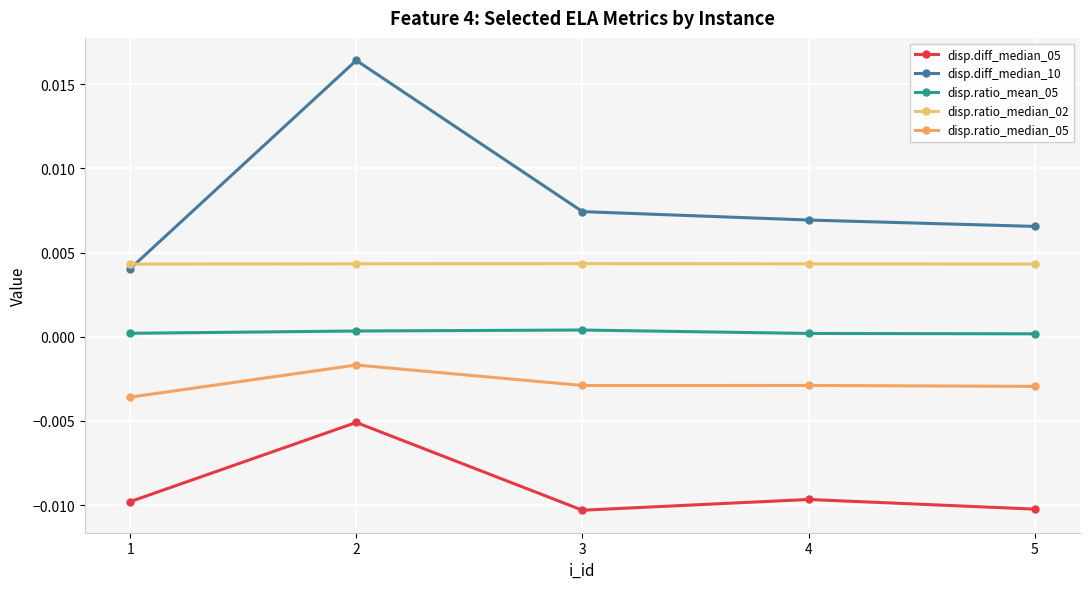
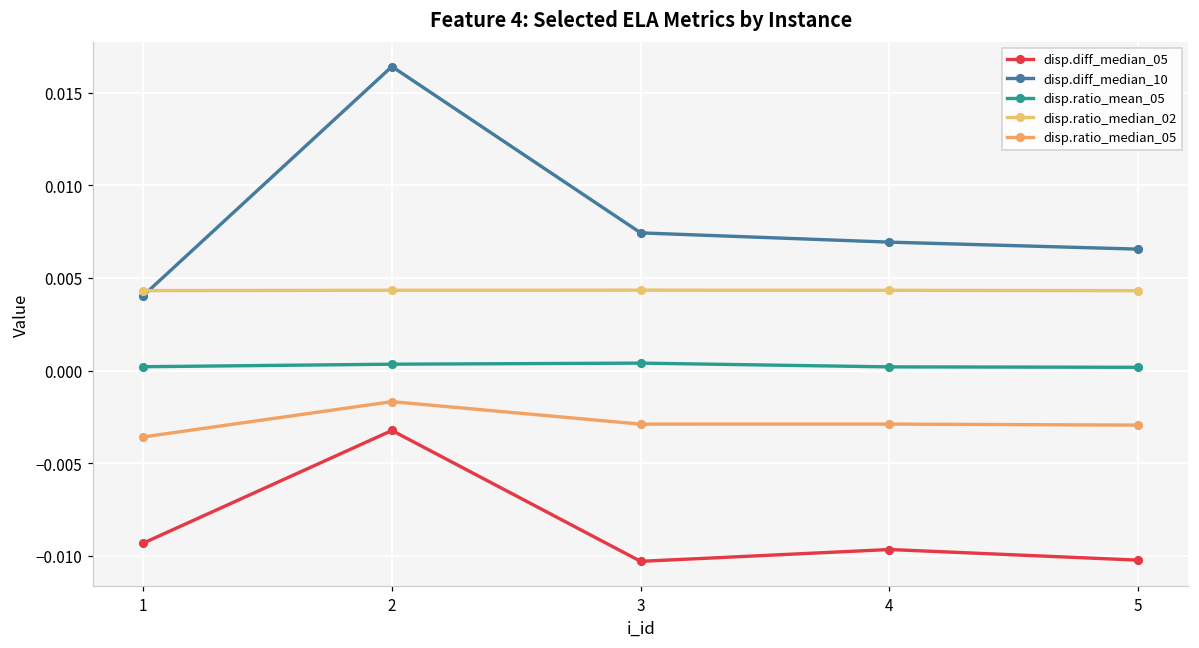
  {
    "disp.diff_median_05": {
-     "1": -0.0098,
-     "2": -0.0051,
+     "1": -0.0093,
+     "2": -0.0032,
      "3": -0.0103,
      "4": -0.0097,
      "5": -0.0102
    }
  }
